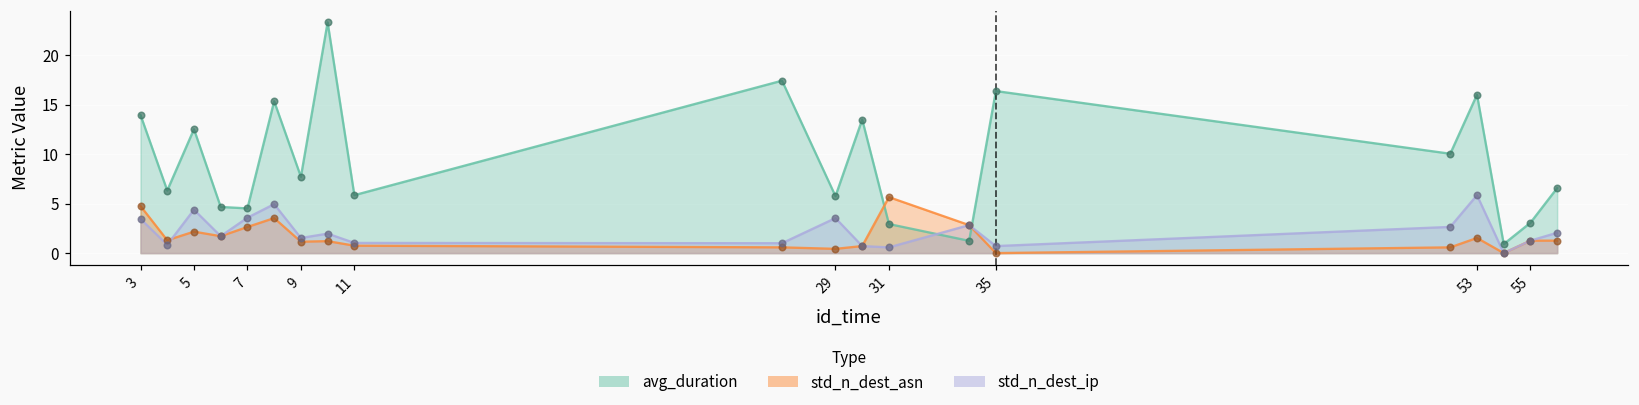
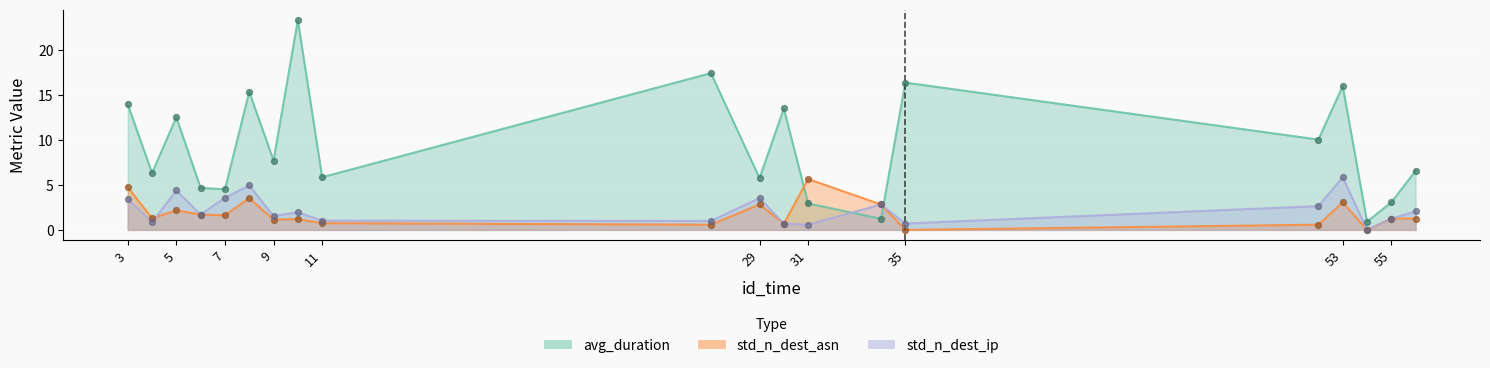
  {
    "std_n_dest_asn": {
      "3": 5,
      "5": 2,
-     "7": 3,
+     "7": 2,
      "9": 1,
-     "29": 0,
+     "29": 3,
      "31": 6,
      "35": 0,
-     "53": 2
+     "53": 3
    }
  }
